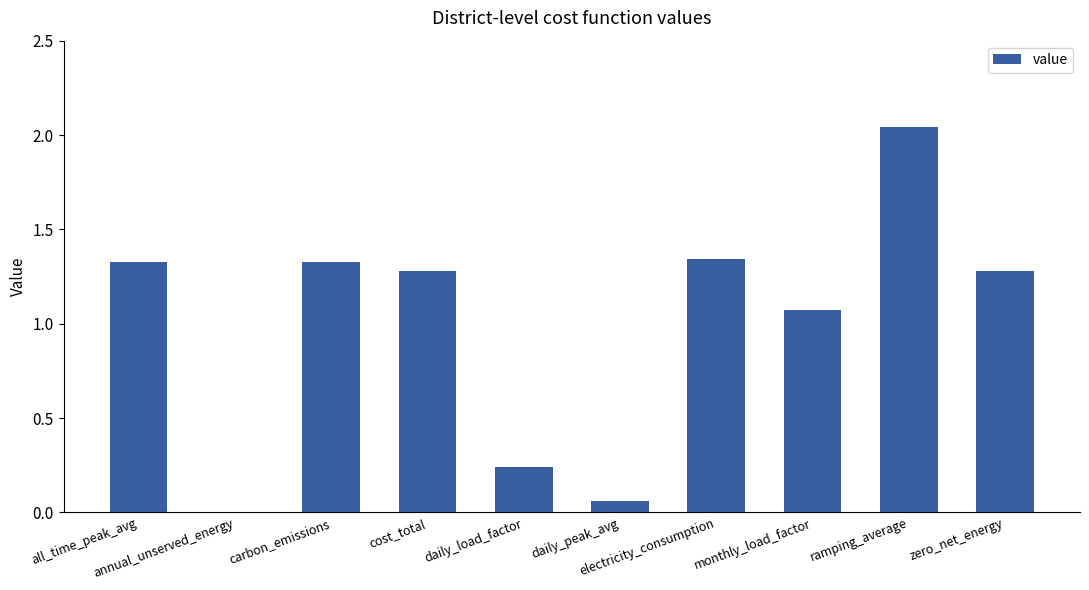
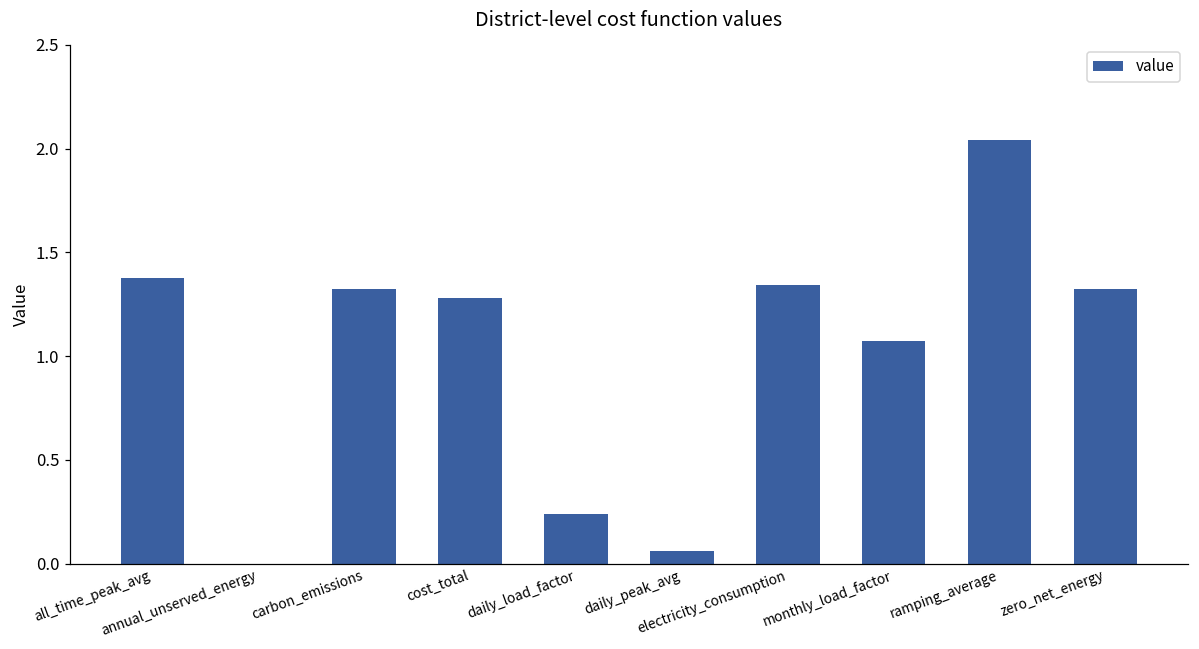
  {
-   "all_time_peak_avg": 1.33,
+   "all_time_peak_avg": 1.37,
    "annual_unserved_energy": 0.00,
    "carbon_emissions": 1.32,
    "cost_total": 1.28,
    "daily_load_factor": 0.24,
    "daily_peak_avg": 0.06,
    "electricity_consumption": 1.34,
    "monthly_load_factor": 1.07,
    "ramping_average": 2.04,
-   "zero_net_energy": 1.28
+   "zero_net_energy": 1.32
  }
